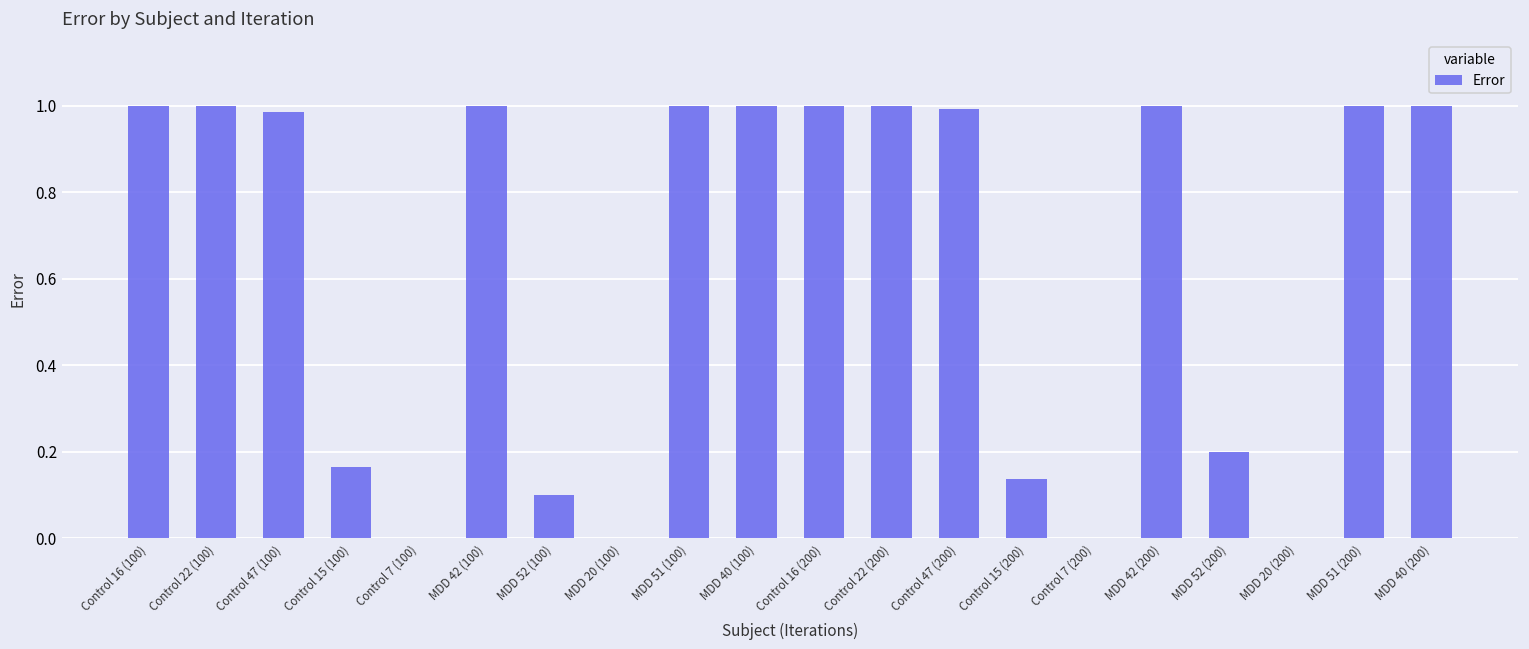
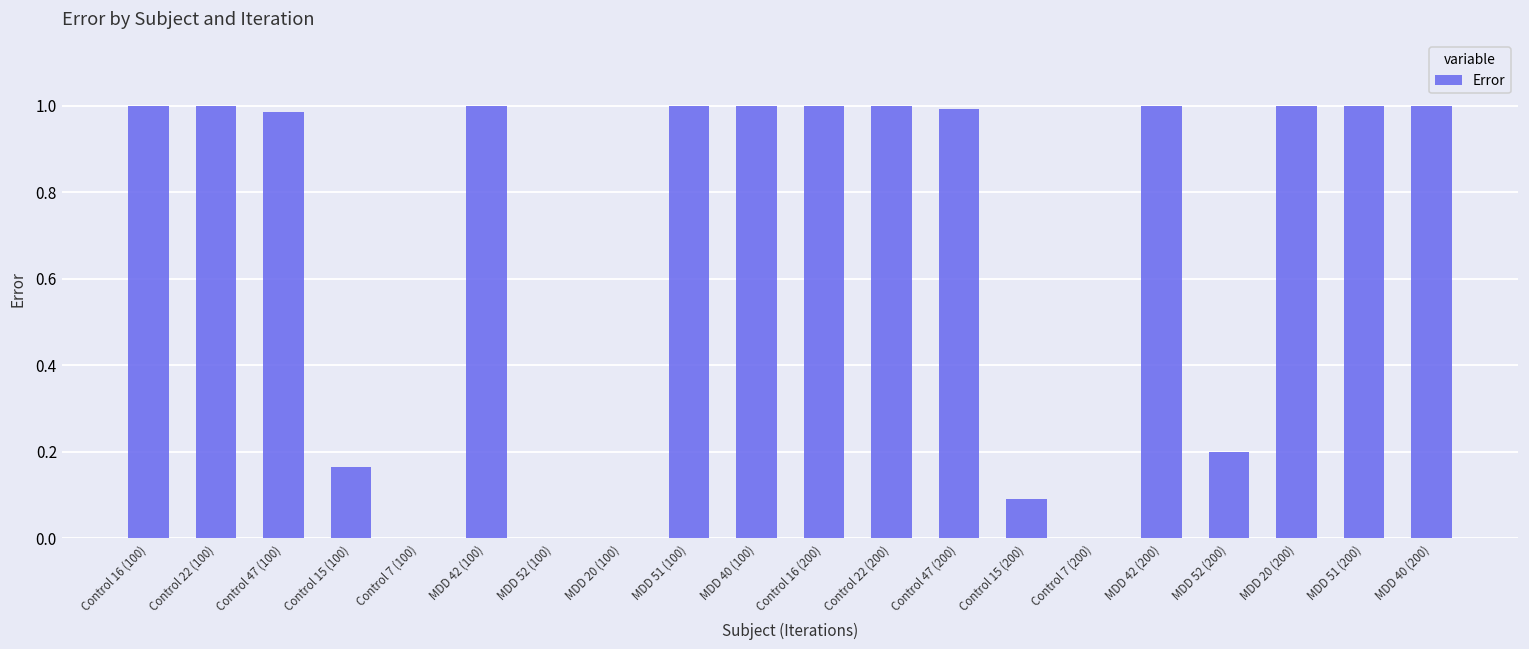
  {
    "Control 16 (100)": 1.00,
    "Control 22 (100)": 1.00,
    "Control 47 (100)": 0.99,
    "Control 15 (100)": 0.17,
    "MDD 42 (100)": 1.00,
-   "MDD 52 (100)": 0.1,
+   "MDD 52 (100)": 0.0,
    "MDD 51 (100)": 1.00,
    "MDD 40 (100)": 1.00,
    "Control 16 (200)": 1.00,
    "Control 22 (200)": 1.00,
    "Control 47 (200)": 0.99,
-   "Control 15 (200)": 0.14,
+   "Control 15 (200)": 0.09,
    "MDD 42 (200)": 1.00,
    "MDD 52 (200)": 0.20,
-   "MDD 20 (200)": 0,
+   "MDD 20 (200)": 1,
    "MDD 51 (200)": 1.00,
    "MDD 40 (200)": 1.00
  }
